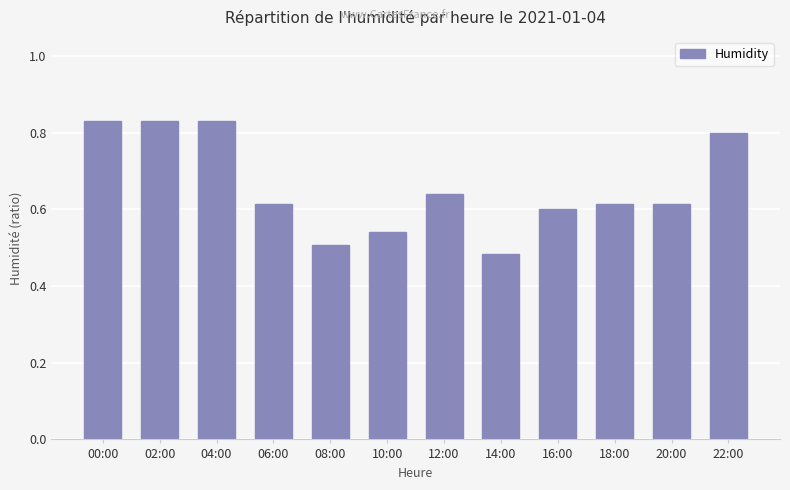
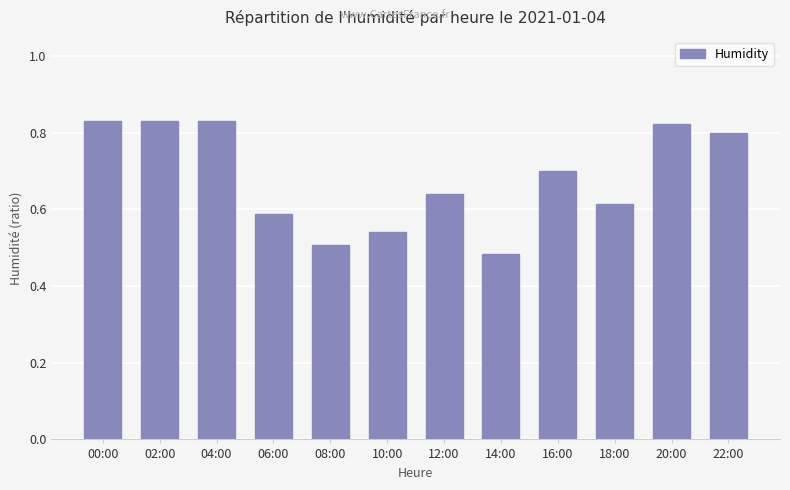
  {
    "00:00": 0.83,
    "02:00": 0.83,
    "04:00": 0.83,
-   "06:00": 0.62,
+   "06:00": 0.59,
    "08:00": 0.51,
    "10:00": 0.54,
    "12:00": 0.64,
    "14:00": 0.48,
-   "16:00": 0.6,
+   "16:00": 0.7,
    "18:00": 0.62,
-   "20:00": 0.62,
+   "20:00": 0.82,
    "22:00": 0.80
  }
